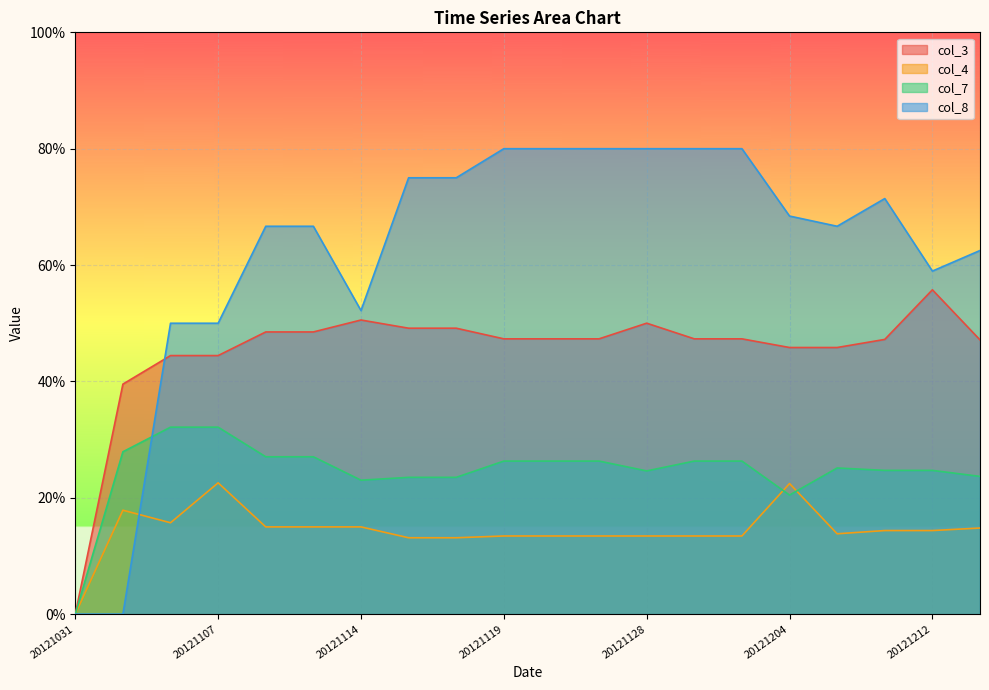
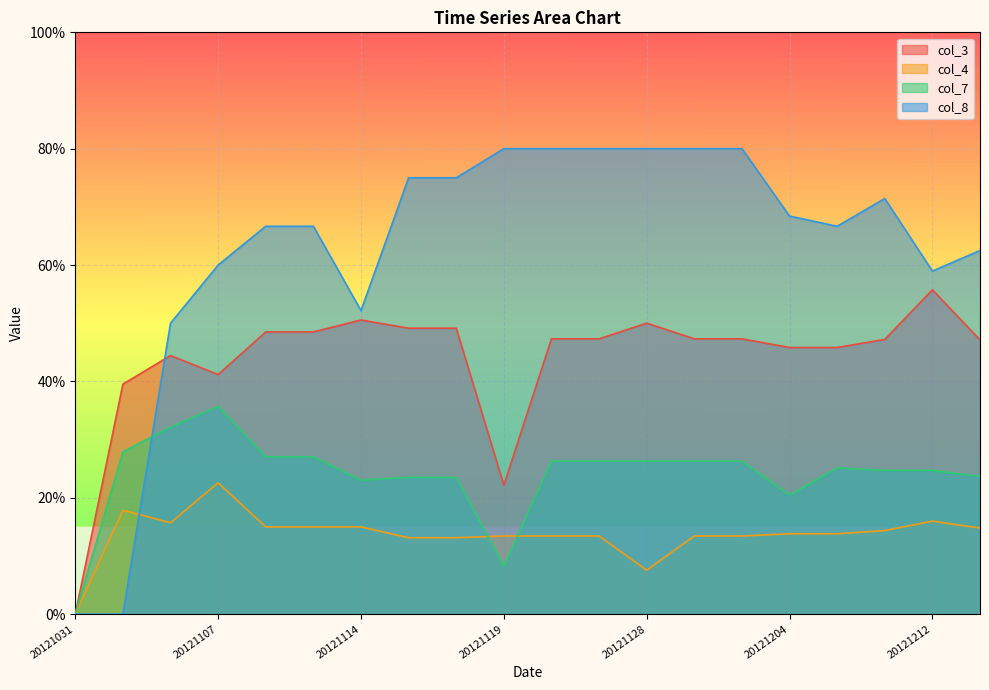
  {
    "col_3": {
-     "20121107": "44%",
+     "20121107": "41%",
      "20121114": "51%",
-     "20121119": "47%",
+     "20121119": "22%",
      "20121128": "50%",
      "20121204": "46%",
      "20121212": "56%"
    },
    "col_4": {
      "20121107": "23%",
      "20121114": "15%",
      "20121119": "13%",
-     "20121128": "13%",
-     "20121204": "22%",
-     "20121212": "14%"
+     "20121128": "8%",
+     "20121204": "14%",
+     "20121212": "16%"
    },
    "col_7": {
-     "20121107": "32%",
+     "20121107": "36%",
      "20121114": "23%",
-     "20121119": "26%",
-     "20121128": "25%",
+     "20121119": "8%",
+     "20121128": "26%",
      "20121204": "20%",
      "20121212": "25%"
    },
    "col_8": {
-     "20121107": "50%",
+     "20121107": "60%",
      "20121114": "52%",
      "20121119": "80%",
      "20121128": "80%",
      "20121204": "68%",
      "20121212": "59%"
    }
  }
